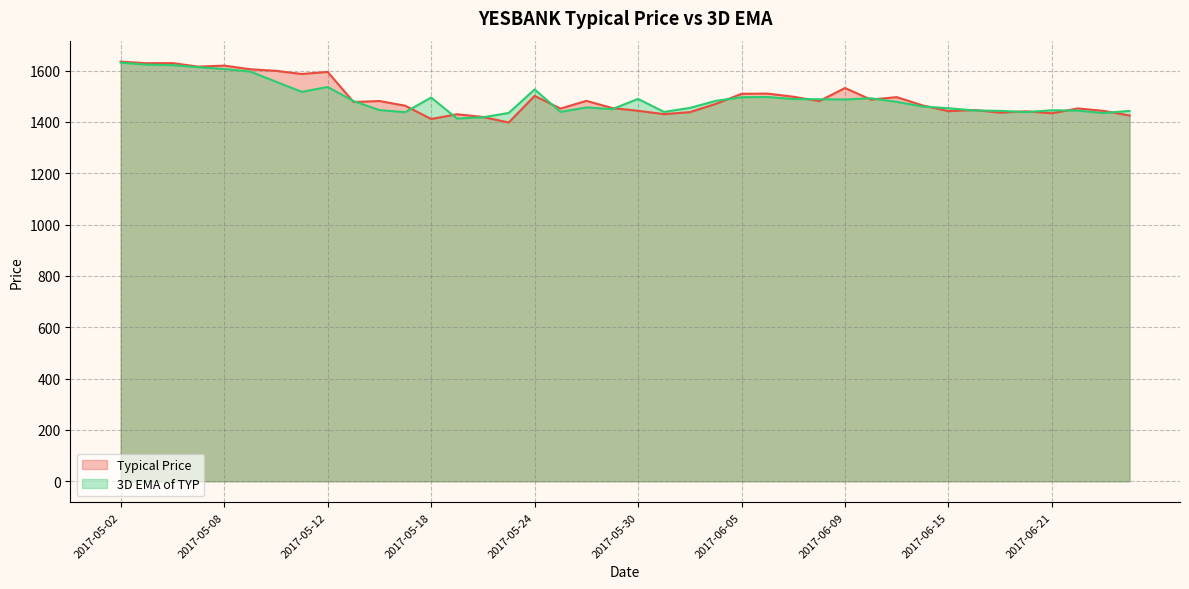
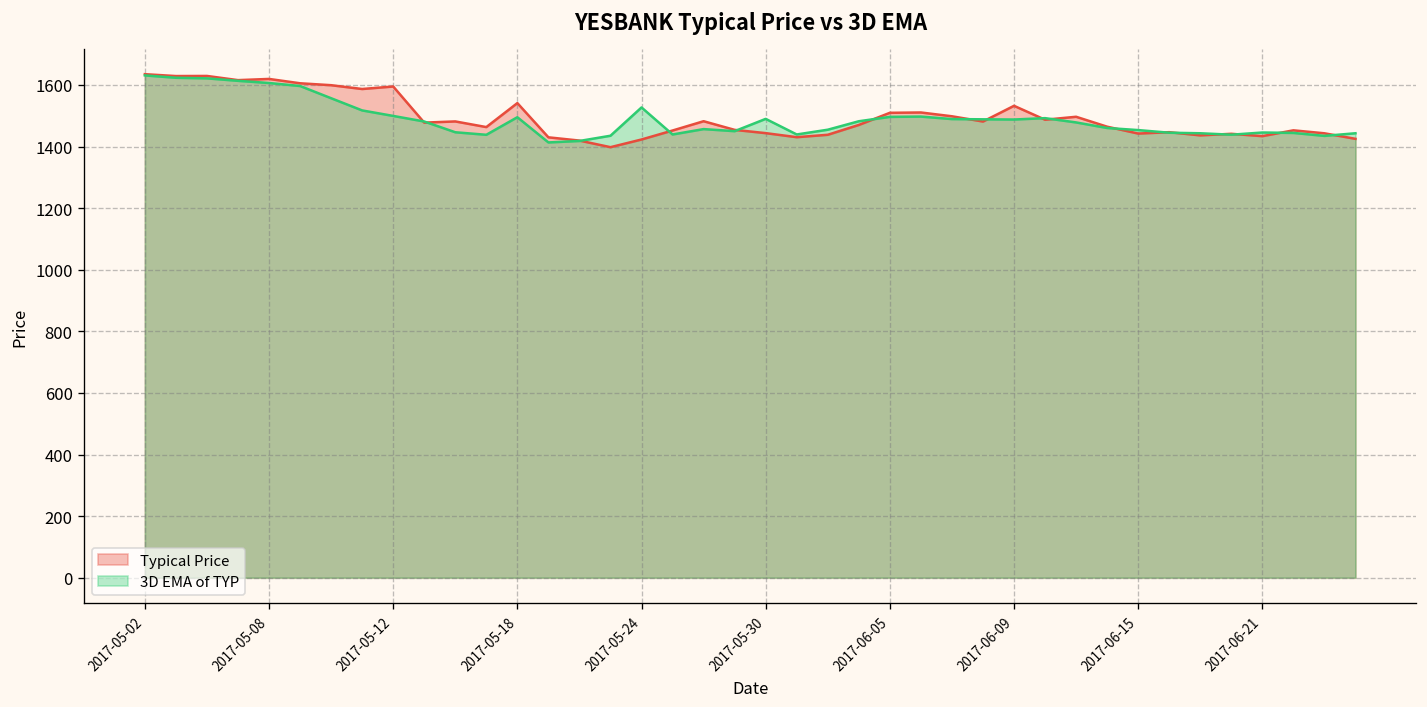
  {
    "Typical Price": {
      "2017-05-08": 1620,
      "2017-05-12": 1600,
-     "2017-05-18": 1410,
-     "2017-05-24": 1500,
+     "2017-05-18": 1540,
+     "2017-05-24": 1420,
      "2017-05-30": 1440,
      "2017-06-05": 1510,
      "2017-06-09": 1530,
      "2017-06-15": 1440,
      "2017-06-21": 1430
    },
    "3D EMA of TYP": {
      "2017-05-08": 1610,
-     "2017-05-12": 1540,
+     "2017-05-12": 1500,
      "2017-05-18": 1500,
      "2017-05-24": 1530,
      "2017-05-30": 1490,
      "2017-06-05": 1500,
      "2017-06-09": 1490,
      "2017-06-15": 1450,
      "2017-06-21": 1450
    }
  }
